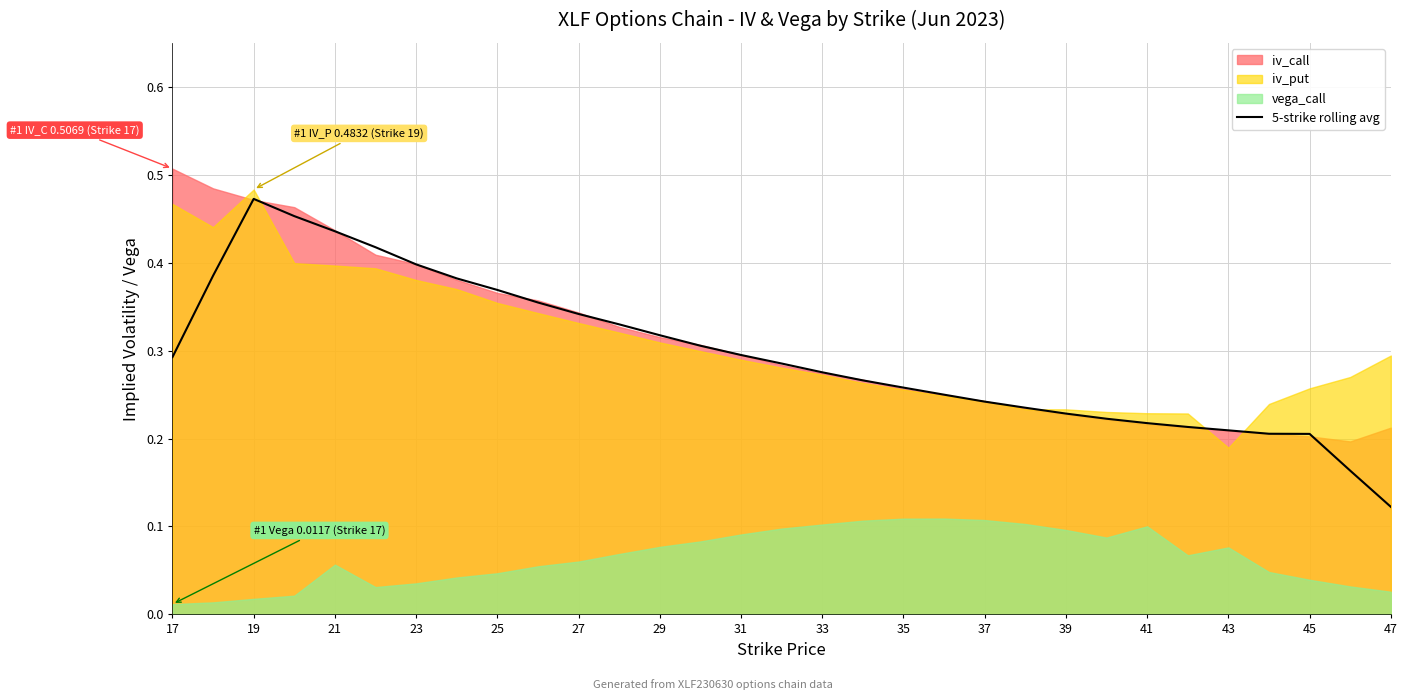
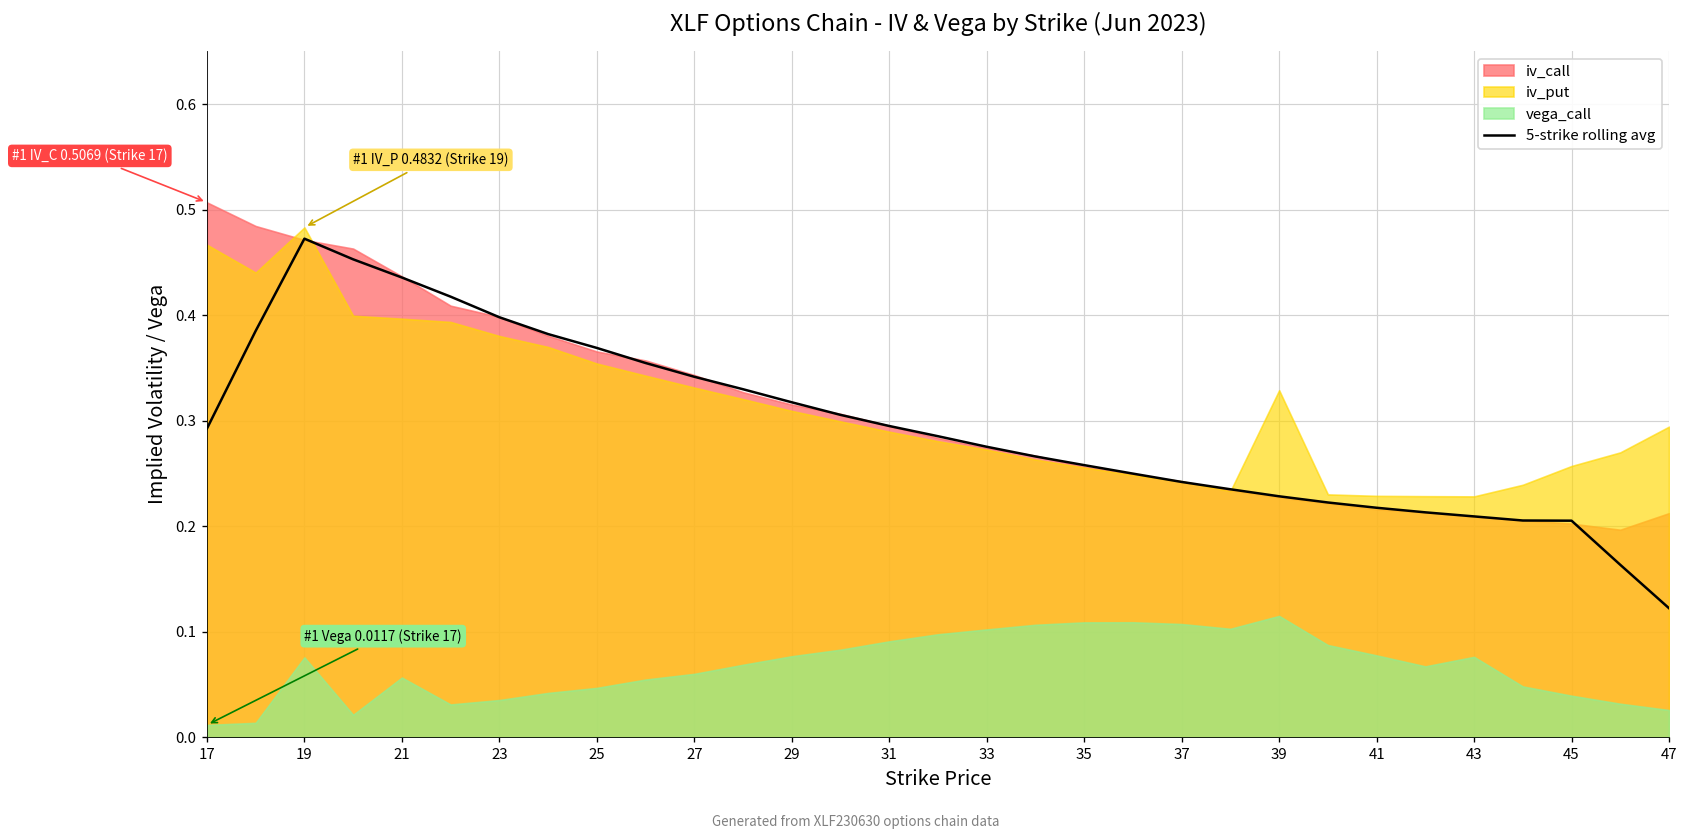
  {
    "5-strike rolling avg": {
      "17": 0.29,
      "25": 0.37,
      "47": 0.12
    },
    "iv_call": {
      "17": 0.51,
      "25": 0.37,
      "47": 0.21
    },
    "iv_put": {
      "17": 0.47,
      "21": 0.40,
      "23": 0.38,
      "25": 0.35,
      "27": 0.33,
      "29": 0.31,
      "31": 0.29,
-     "39": 0.23,
+     "39": 0.33,
      "41": 0.23,
-     "43": 0.19,
+     "43": 0.23,
      "45": 0.26,
      "47": 0.29
    },
    "vega_call": {
      "17": 0.01,
-     "19": 0.02,
+     "19": 0.08,
      "23": 0.04,
      "25": 0.05,
      "27": 0.06,
      "29": 0.08,
      "31": 0.09,
      "33": 0.10,
      "35": 0.11,
      "37": 0.11,
-     "39": 0.10,
-     "41": 0.10,
+     "39": 0.12,
+     "41": 0.08,
      "43": 0.08,
      "45": 0.04,
      "47": 0.03
    }
  }
